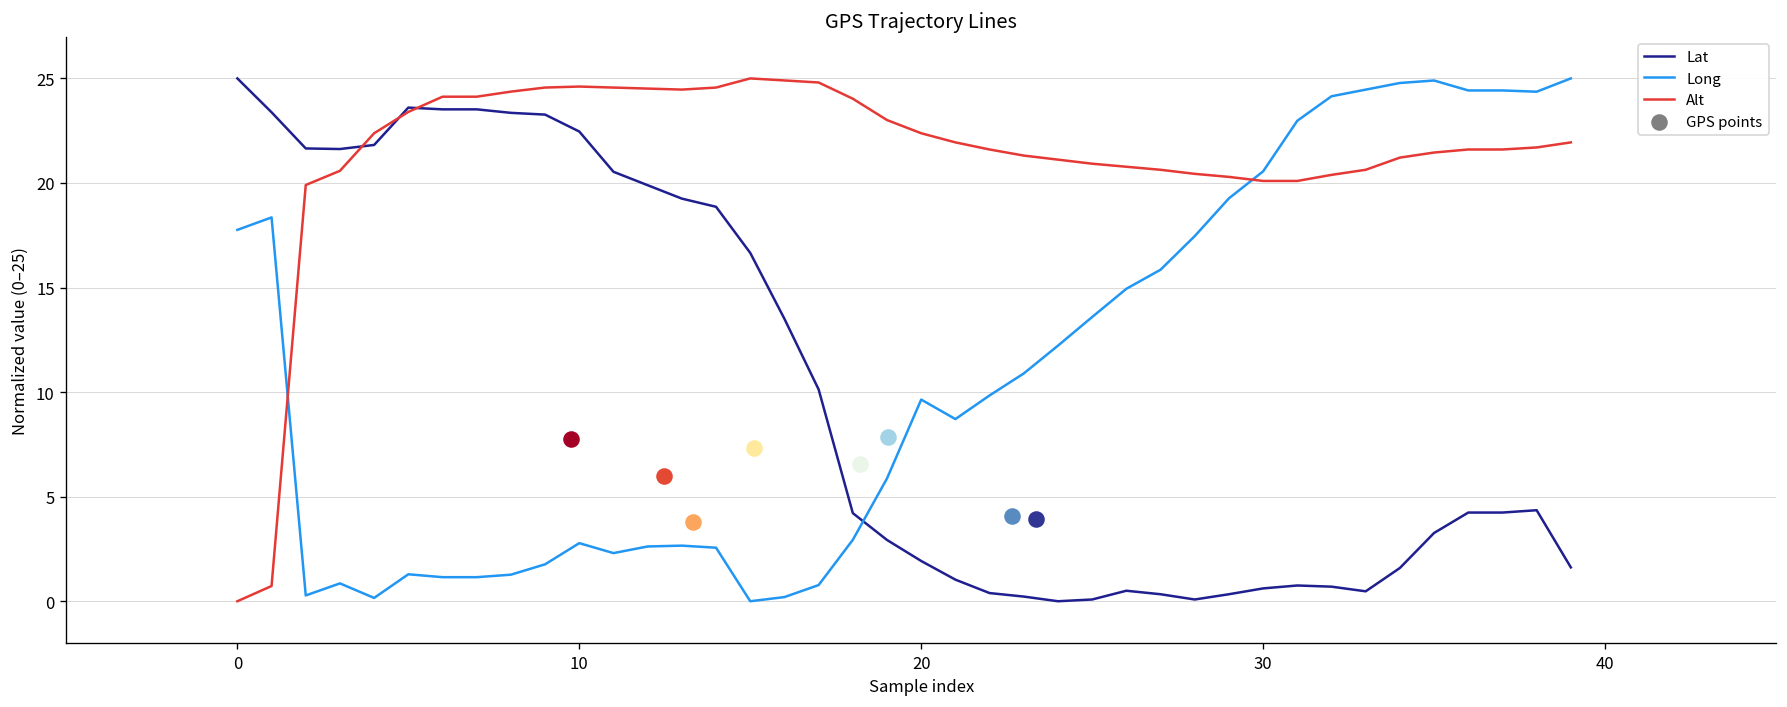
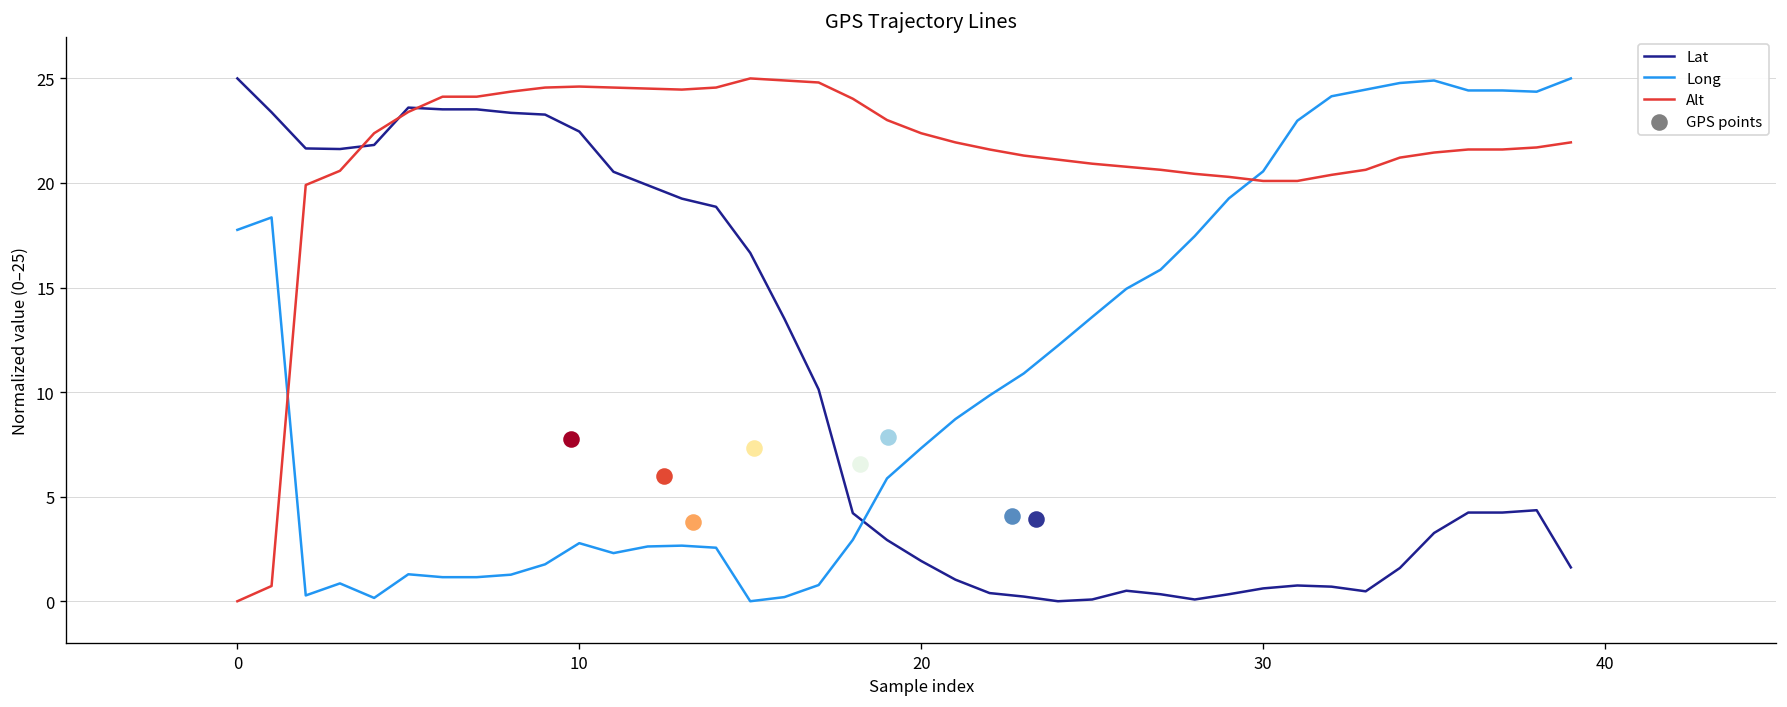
  {
    "Long": {
      "0": 17.8,
      "10": 2.8,
-     "20": 9.6,
+     "20": 7.3,
      "30": 20.6
    }
  }
